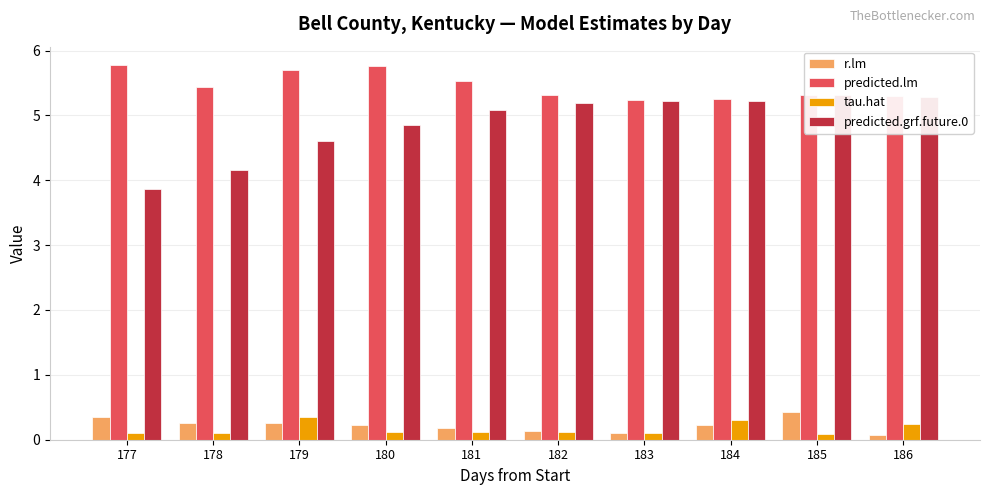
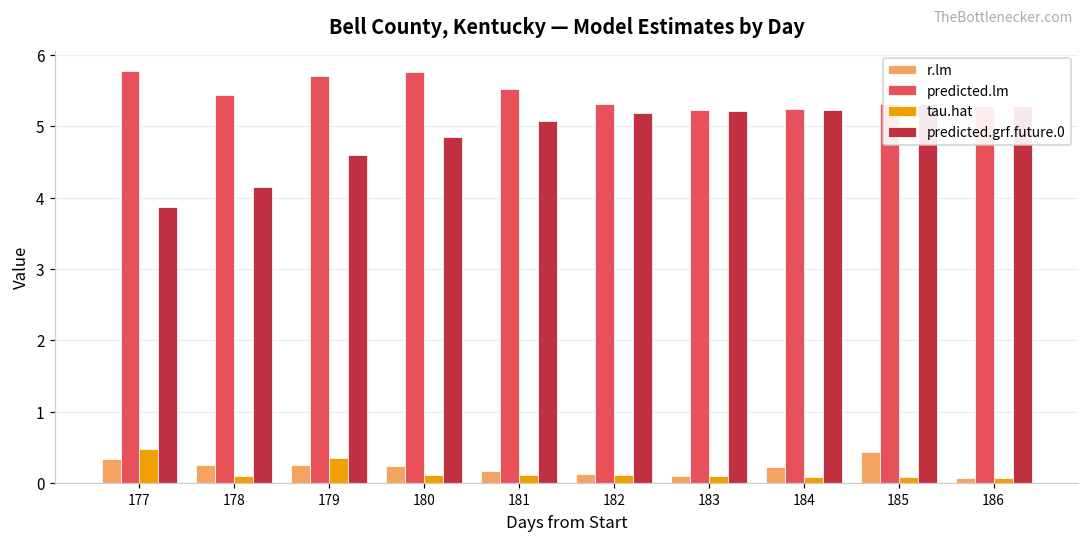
  {
    "r.lm": {
      "177": 0.3,
      "178": 0.3,
      "179": 0.3,
      "180": 0.2,
      "181": 0.2,
      "182": 0.1,
      "183": 0.1,
      "184": 0.2,
      "185": 0.4,
      "186": 0.1
    },
    "tau.hat": {
-     "177": 0.1,
+     "177": 0.5,
      "178": 0.1,
      "179": 0.4,
      "180": 0.1,
      "181": 0.1,
      "182": 0.1,
      "183": 0.1,
-     "184": 0.3,
+     "184": 0.1,
      "185": 0.1,
-     "186": 0.2
+     "186": 0.1
    }
  }
